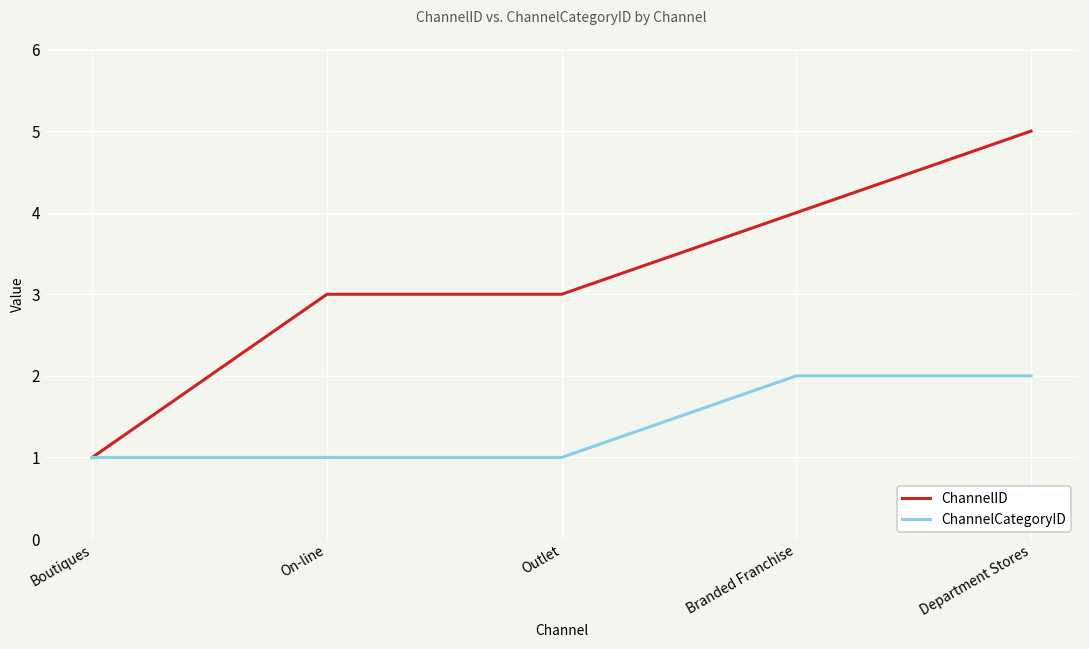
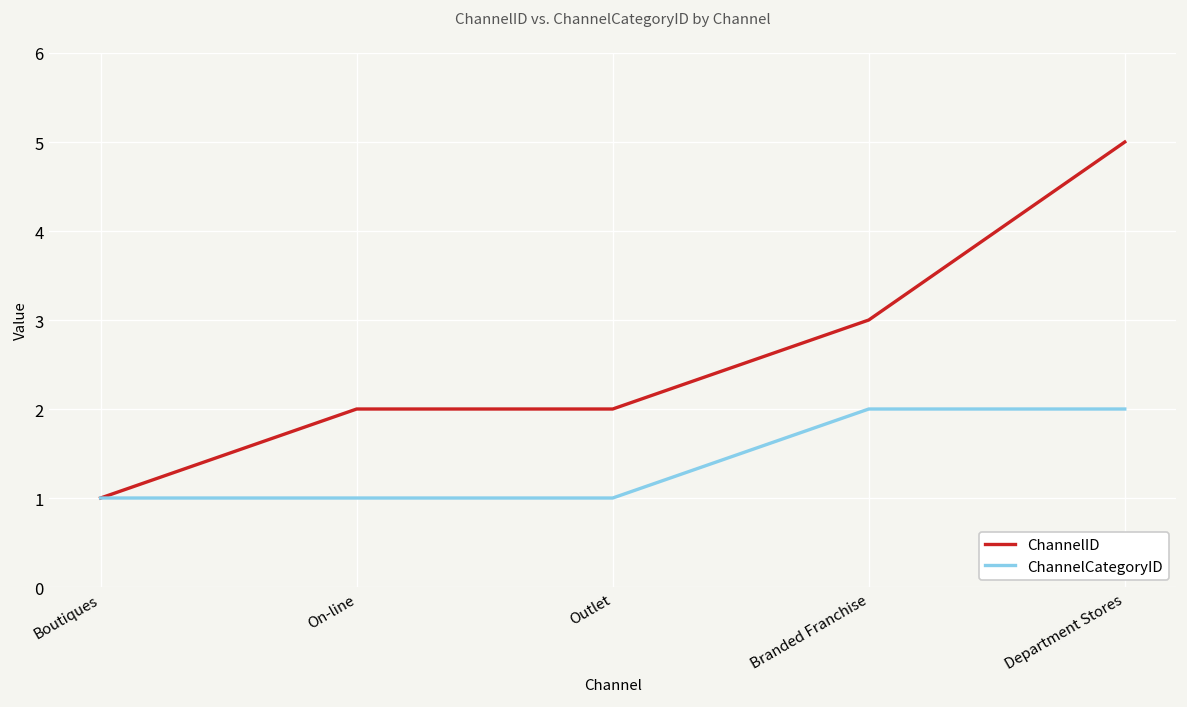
  {
    "ChannelID": {
-     "On-line": 3,
-     "Outlet": 3,
-     "Branded Franchise": 4,
+     "On-line": 2,
+     "Outlet": 2,
+     "Branded Franchise": 3,
      "Department Stores": 5
    },
    "ChannelCategoryID": {
      "On-line": 1,
      "Outlet": 1,
      "Branded Franchise": 2,
      "Department Stores": 2
    }
  }
